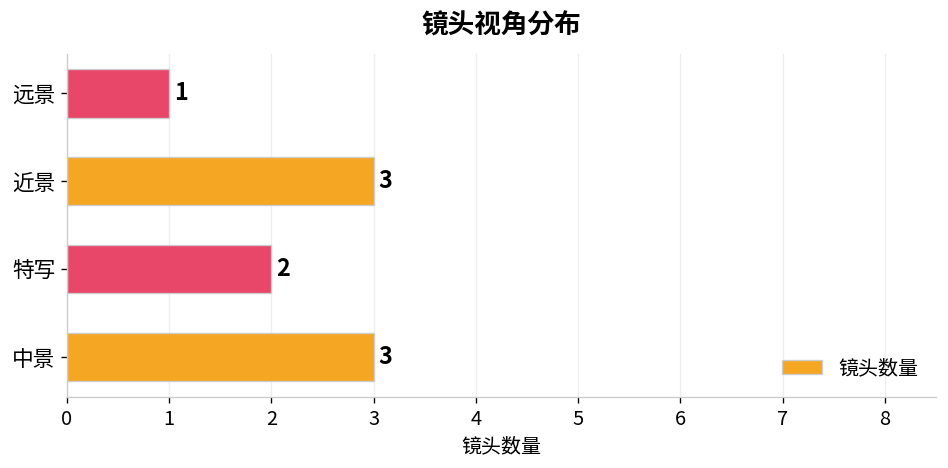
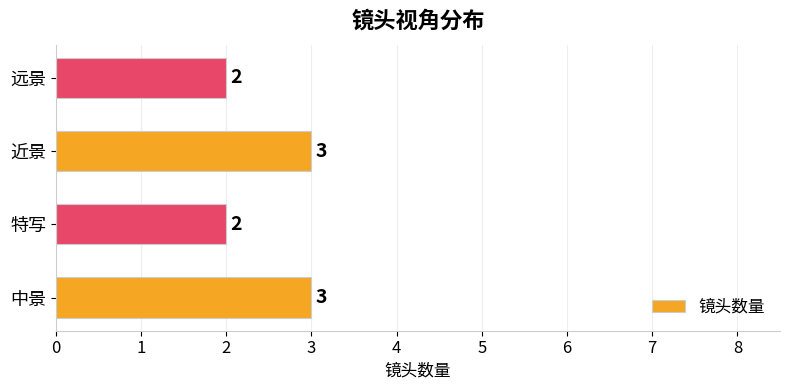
  {
-   "远景": 1,
+   "远景": 2,
    "近景": 3,
    "特写": 2,
    "中景": 3
  }
